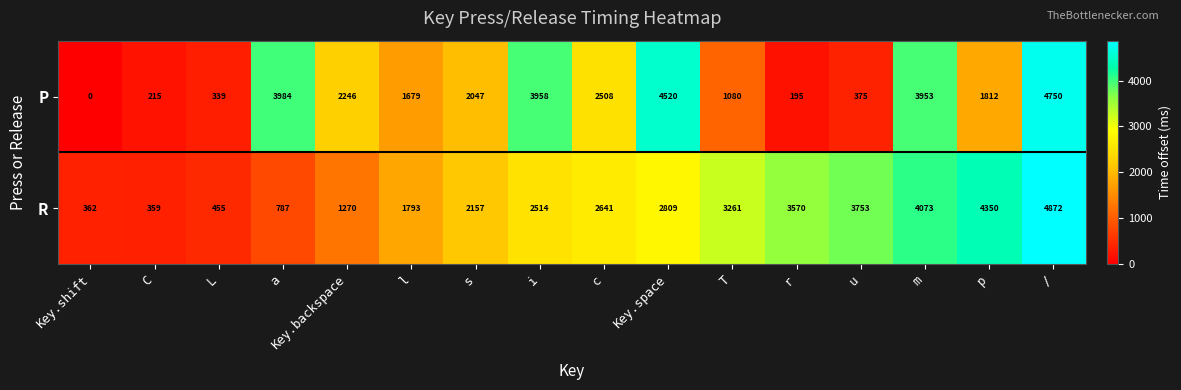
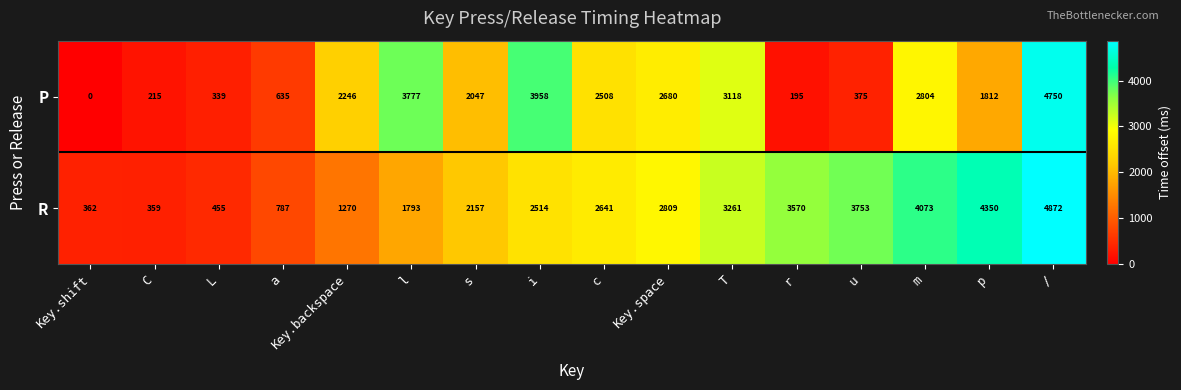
  {
    "P": {
      "Key.shift": 0,
      "C": 215,
      "L": 339,
-     "a": 3984,
+     "a": 635,
      "Key.backspace": 2246,
-     "l": 1679,
+     "l": 3777,
      "s": 2047,
      "i": 3958,
      "c": 2508,
-     "Key.space": 4520,
-     "T": 1080,
+     "Key.space": 2680,
+     "T": 3118,
      "r": 195,
      "u": 375,
-     "m": 3953,
+     "m": 2804,
      "p": 1812,
      "/": 4750
    },
    "R": {
      "Key.shift": 362,
      "C": 359,
      "L": 455,
      "a": 787,
      "Key.backspace": 1270,
      "l": 1793,
      "s": 2157,
      "i": 2514,
      "c": 2641,
      "Key.space": 2809,
      "T": 3261,
      "r": 3570,
      "u": 3753,
      "m": 4073,
      "p": 4350,
      "/": 4872
    }
  }
